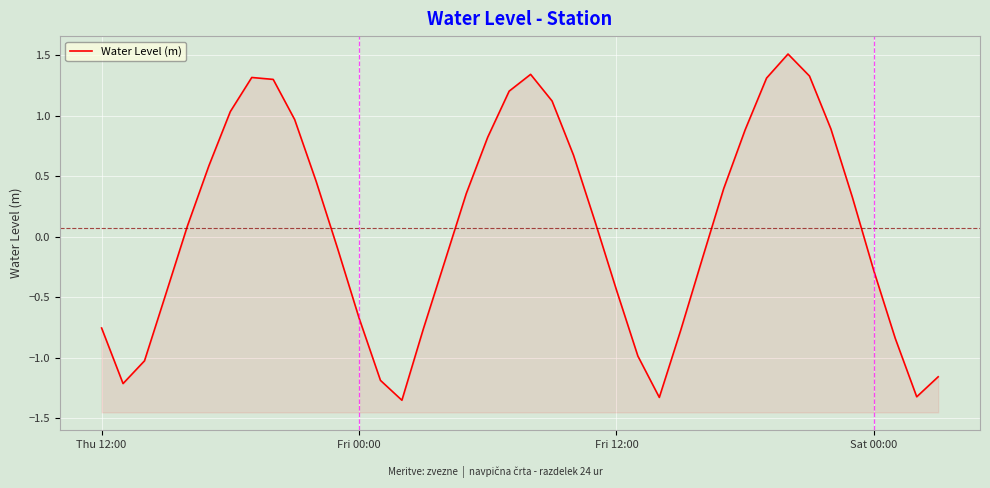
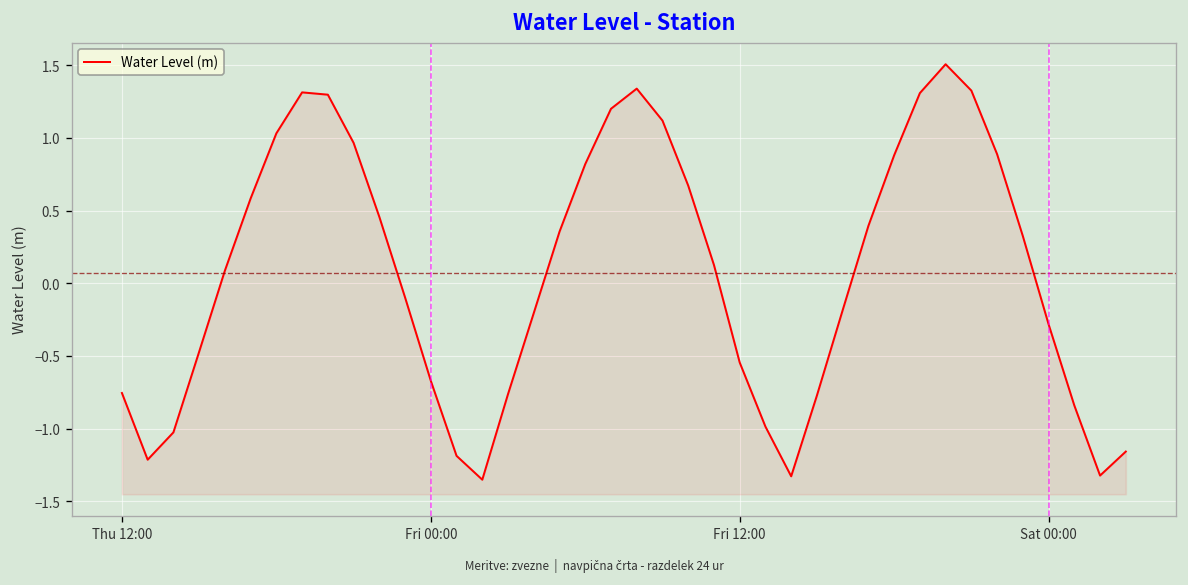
  {
    "Thu 12:00": -0.75,
    "Fri 00:00": -0.67,
-   "Fri 12:00": -0.44,
+   "Fri 12:00": -0.54,
    "Sat 00:00": -0.28
  }
